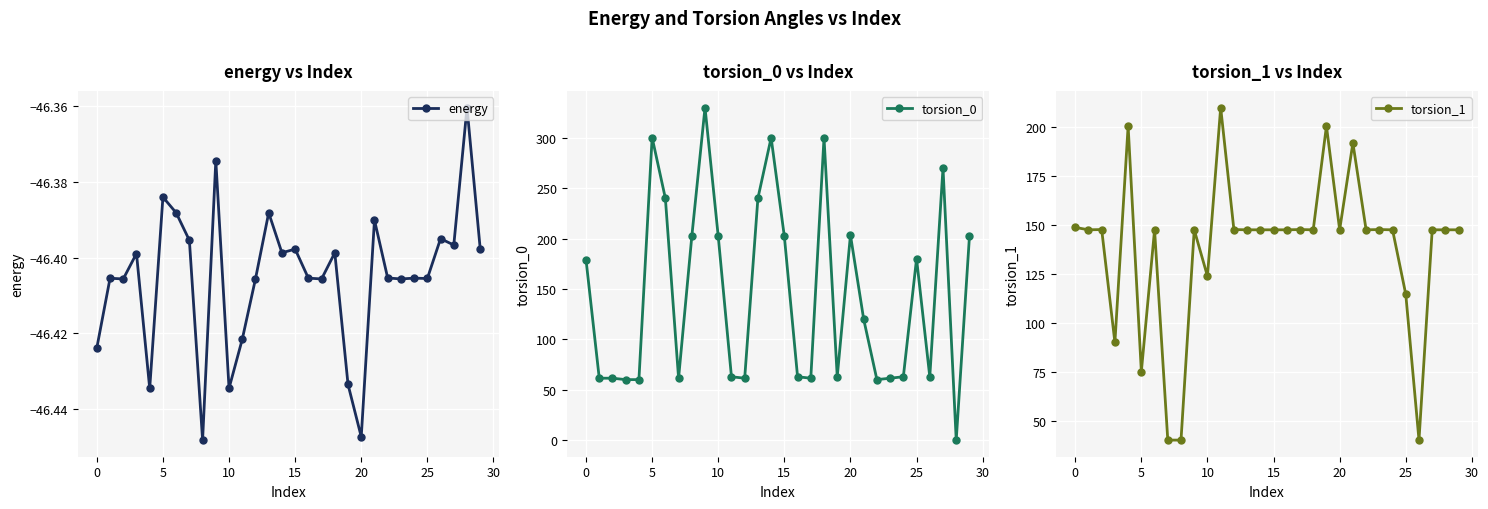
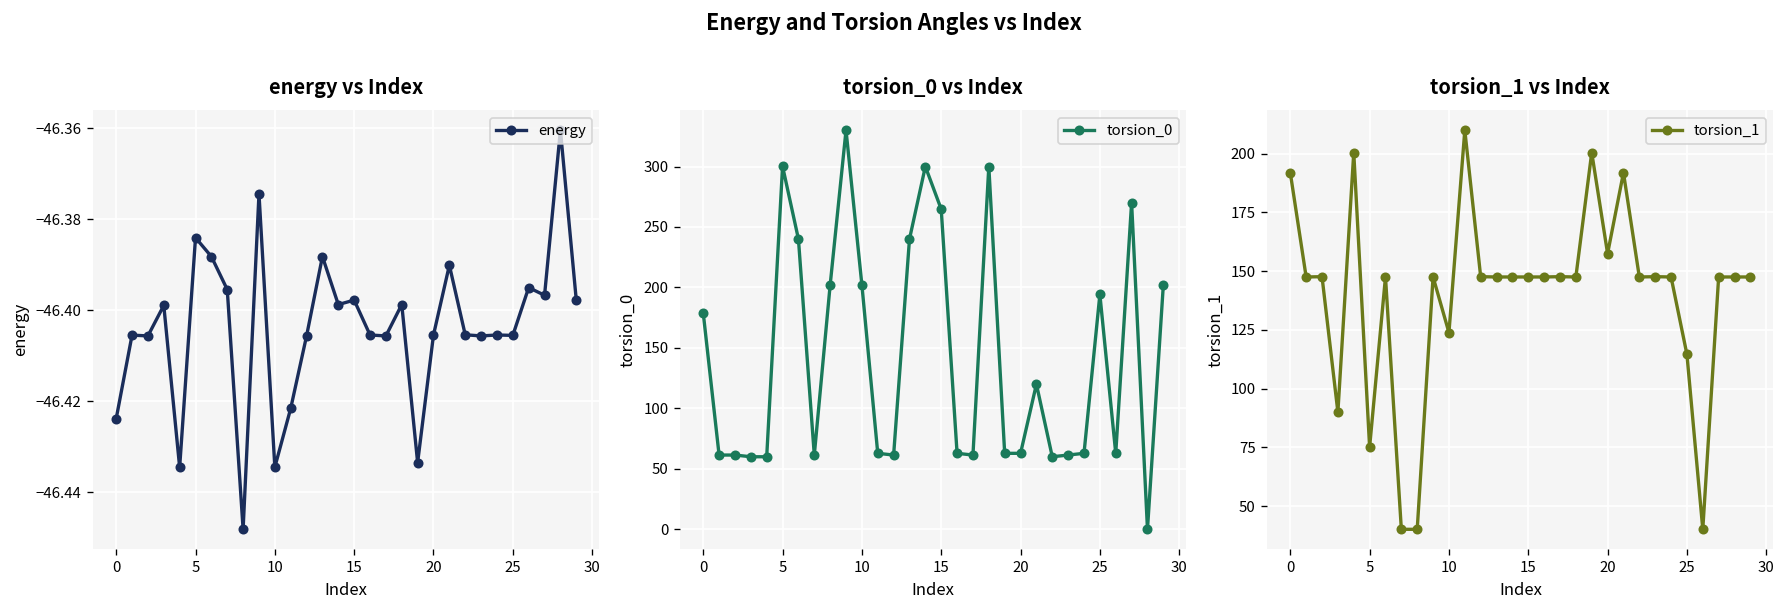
  {
    "energy vs Index": {
      "0": -46.424,
      "5": -46.384,
      "10": -46.434,
      "15": -46.398,
-     "20": -46.447,
+     "20": -46.405,
      "25": -46.406
    },
    "torsion_0 vs Index": {
      "0": 179,
      "5": 300,
      "10": 202,
-     "15": 202,
-     "20": 203,
-     "25": 180
+     "15": 265,
+     "20": 63,
+     "25": 194
    },
    "torsion_1 vs Index": {
-     "0": 149,
+     "0": 192,
      "5": 75,
      "10": 124,
      "15": 148,
-     "20": 148,
+     "20": 157,
      "25": 115
    }
  }
